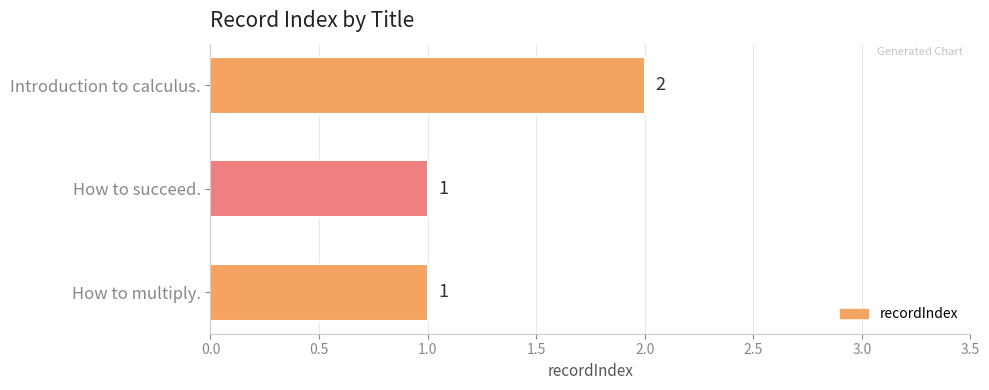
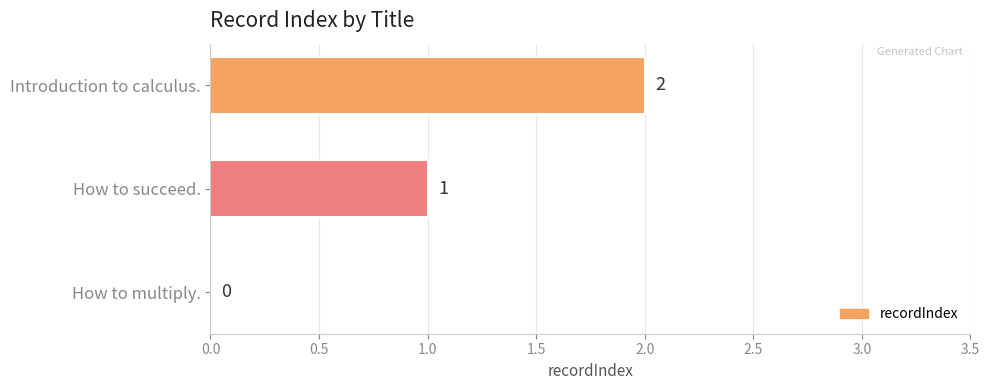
  {
    "Introduction to calculus.": 2,
    "How to succeed.": 1,
-   "How to multiply.": 1
+   "How to multiply.": 0
  }
